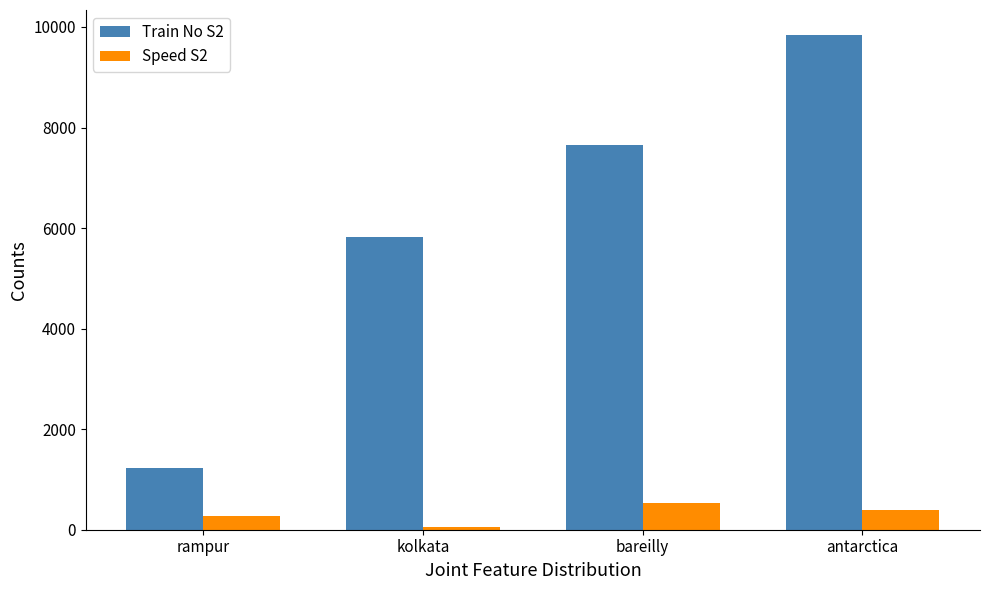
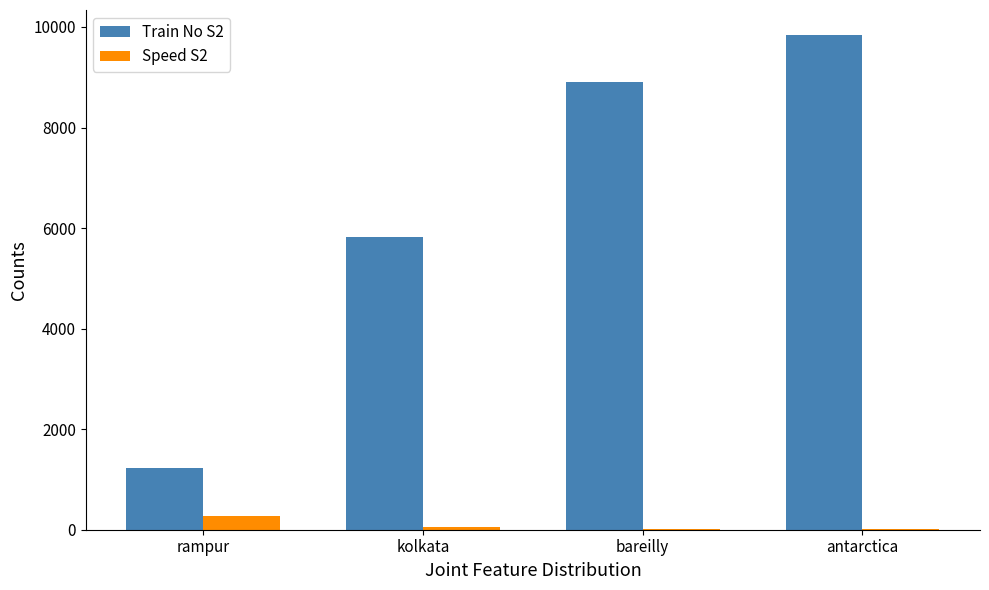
  {
    "Train No S2": {
      "rampur": 1200,
      "kolkata": 5800,
-     "bareilly": 7600,
+     "bareilly": 8900,
      "antarctica": 9800
    },
    "Speed S2": {
      "rampur": 300,
      "kolkata": 100,
-     "bareilly": 500,
-     "antarctica": 400
+     "bareilly": 0,
+     "antarctica": 0
    }
  }
